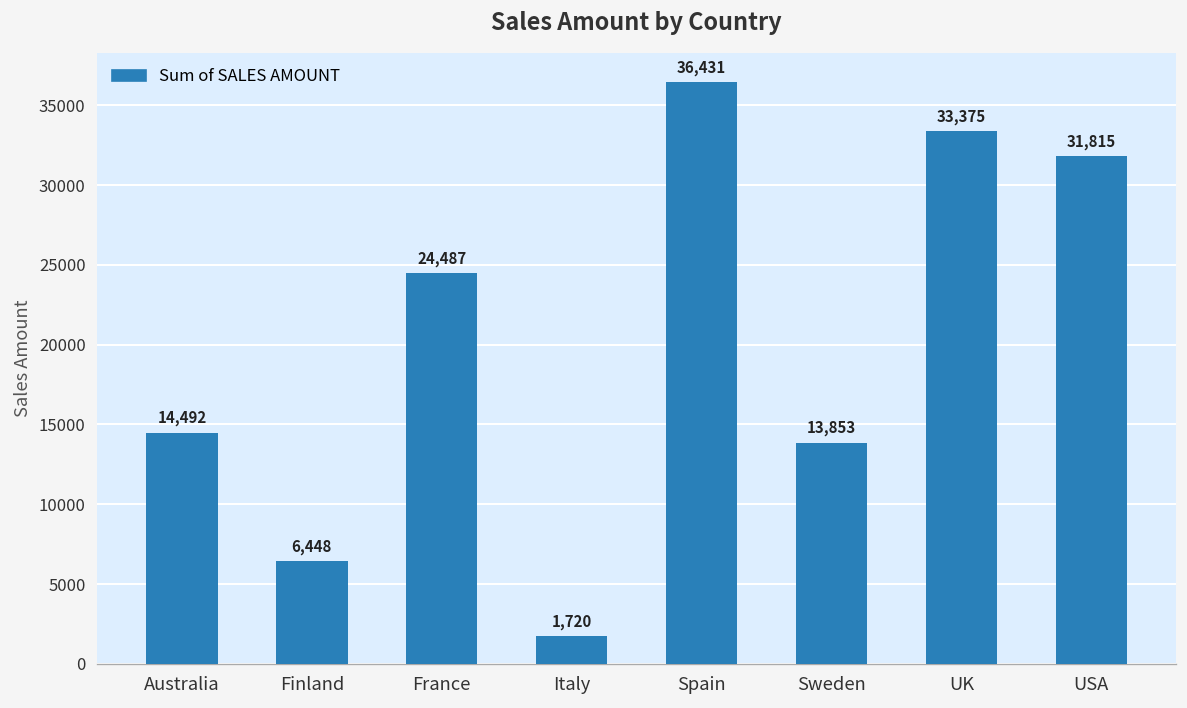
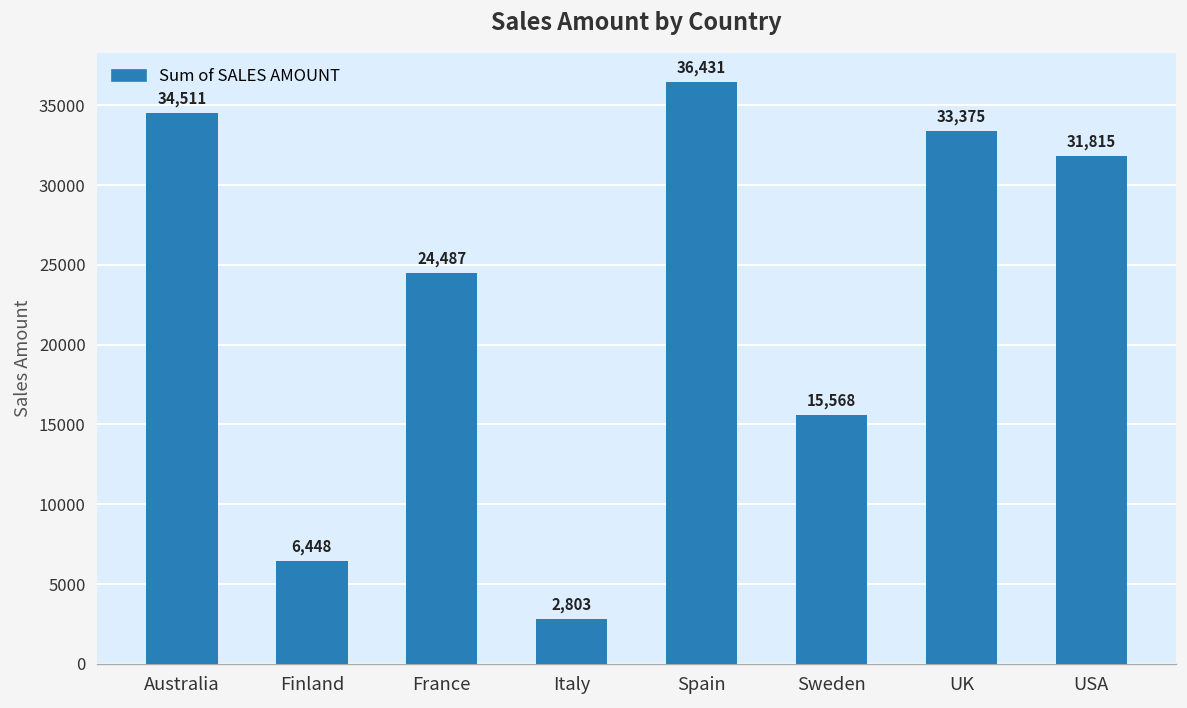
  {
-   "Australia": "14,492",
+   "Australia": "34,511",
    "Finland": "6,448",
    "France": "24,487",
-   "Italy": "1,720",
+   "Italy": "2,803",
    "Spain": "36,431",
-   "Sweden": "13,853",
+   "Sweden": "15,568",
    "UK": "33,375",
    "USA": "31,815"
  }
